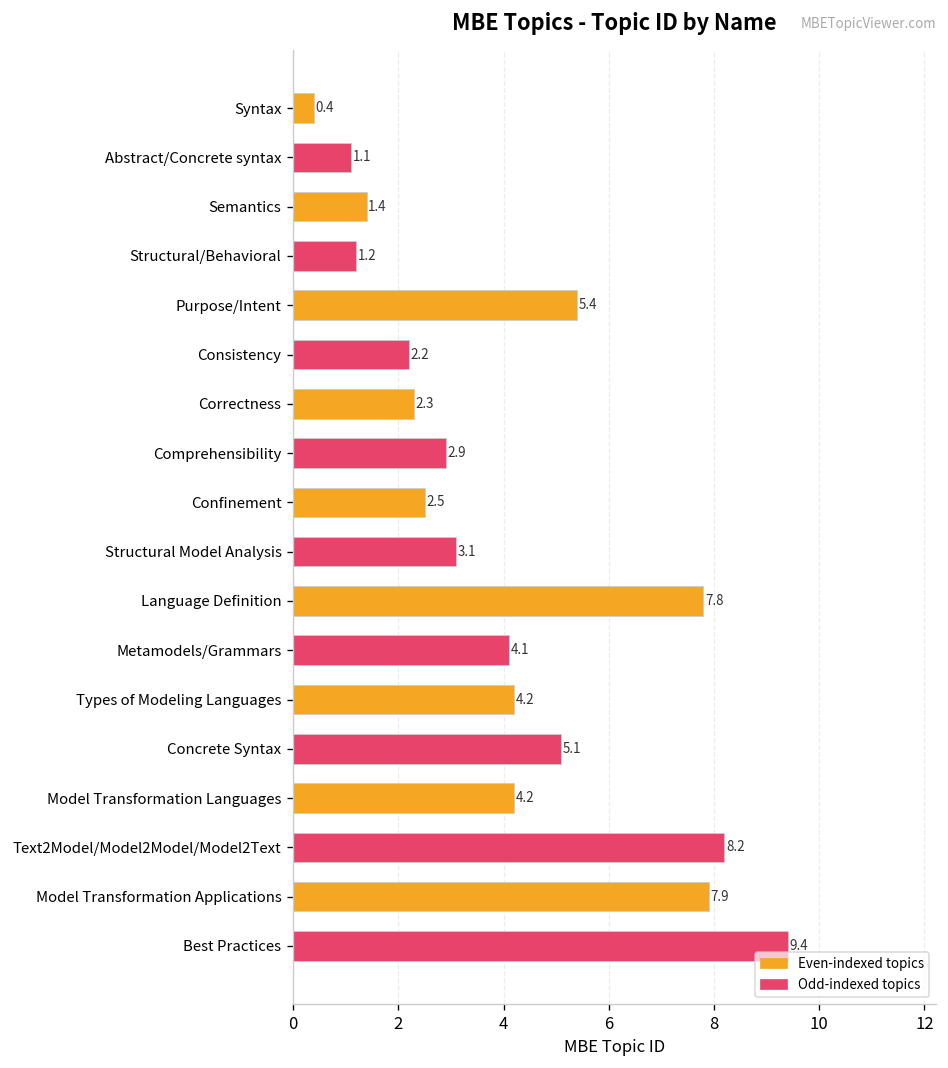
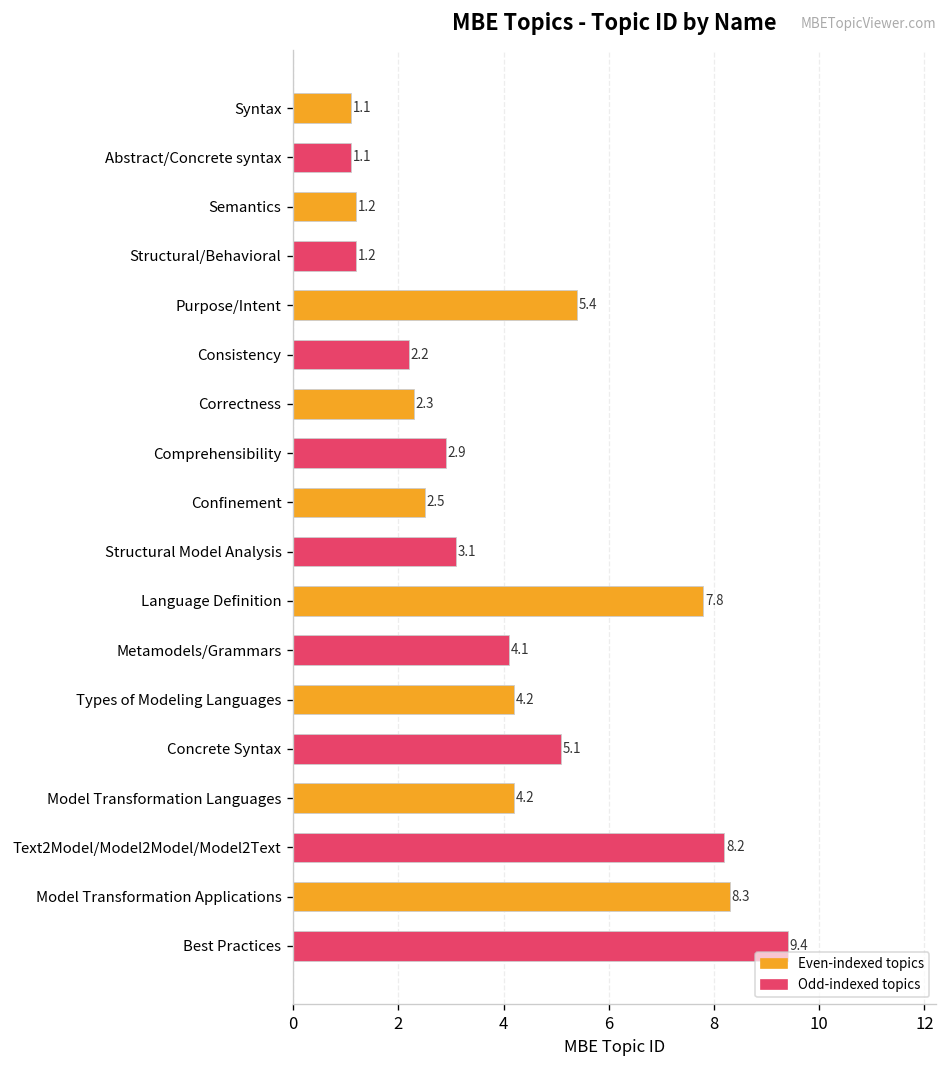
  {
-   "Syntax": 0.4,
+   "Syntax": 1.1,
    "Abstract/Concrete syntax": 1.1,
-   "Semantics": 1.4,
+   "Semantics": 1.2,
    "Structural/Behavioral": 1.2,
    "Purpose/Intent": 5.4,
    "Consistency": 2.2,
    "Correctness": 2.3,
    "Comprehensibility": 2.9,
    "Confinement": 2.5,
    "Structural Model Analysis": 3.1,
    "Language Definition": 7.8,
    "Metamodels/Grammars": 4.1,
    "Types of Modeling Languages": 4.2,
    "Concrete Syntax": 5.1,
    "Model Transformation Languages": 4.2,
    "Text2Model/Model2Model/Model2Text": 8.2,
-   "Model Transformation Applications": 7.9,
+   "Model Transformation Applications": 8.3,
    "Best Practices": 9.4
  }
